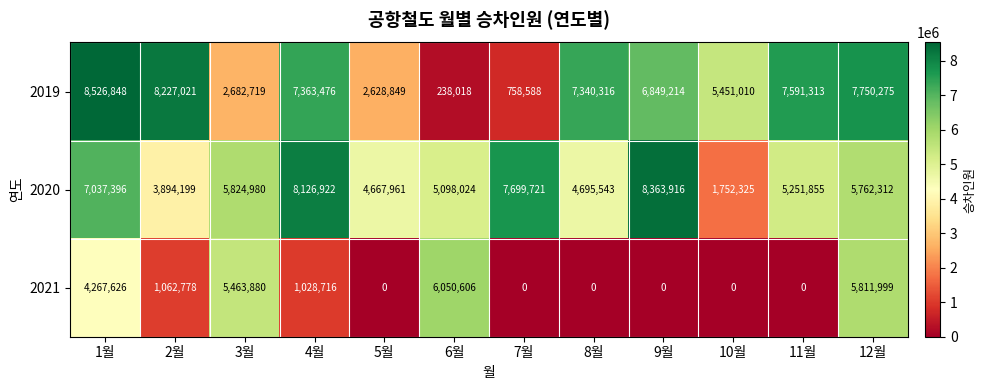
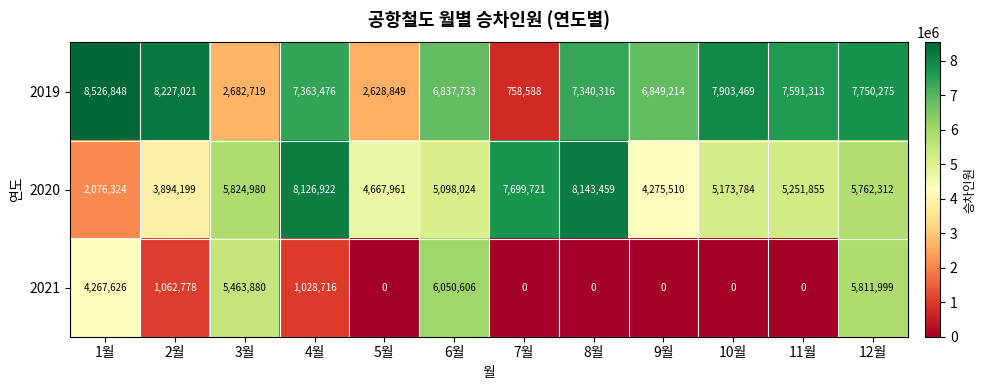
  {
    "2019": {
      "1월": "8,526,848",
      "2월": "8,227,021",
      "3월": "2,682,719",
      "4월": "7,363,476",
      "5월": "2,628,849",
-     "6월": "238,018",
+     "6월": "6,837,733",
      "7월": "758,588",
      "8월": "7,340,316",
      "9월": "6,849,214",
-     "10월": "5,451,010",
+     "10월": "7,903,469",
      "11월": "7,591,313",
      "12월": "7,750,275"
    },
    "2020": {
-     "1월": "7,037,396",
+     "1월": "2,076,324",
      "2월": "3,894,199",
      "3월": "5,824,980",
      "4월": "8,126,922",
      "5월": "4,667,961",
      "6월": "5,098,024",
      "7월": "7,699,721",
-     "8월": "4,695,543",
-     "9월": "8,363,916",
-     "10월": "1,752,325",
+     "8월": "8,143,459",
+     "9월": "4,275,510",
+     "10월": "5,173,784",
      "11월": "5,251,855",
      "12월": "5,762,312"
    },
    "2021": {
      "1월": "4,267,626",
      "2월": "1,062,778",
      "3월": "5,463,880",
      "4월": "1,028,716",
      "5월": "0",
      "6월": "6,050,606",
      "7월": "0",
      "8월": "0",
      "9월": "0",
      "10월": "0",
      "11월": "0",
      "12월": "5,811,999"
    }
  }
